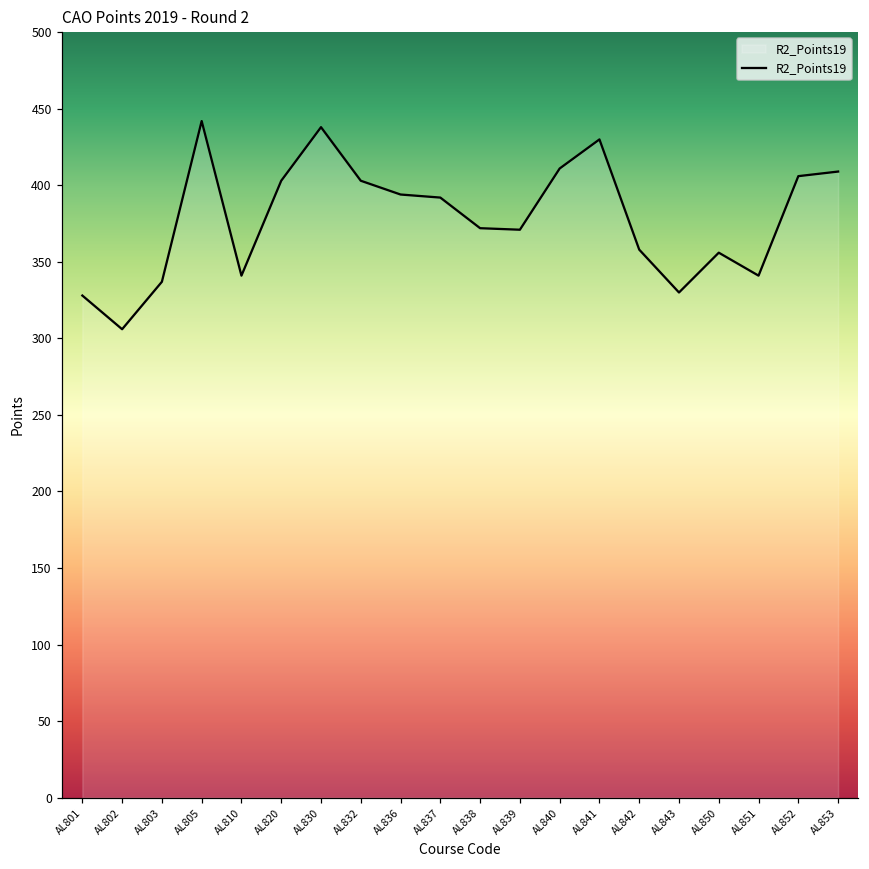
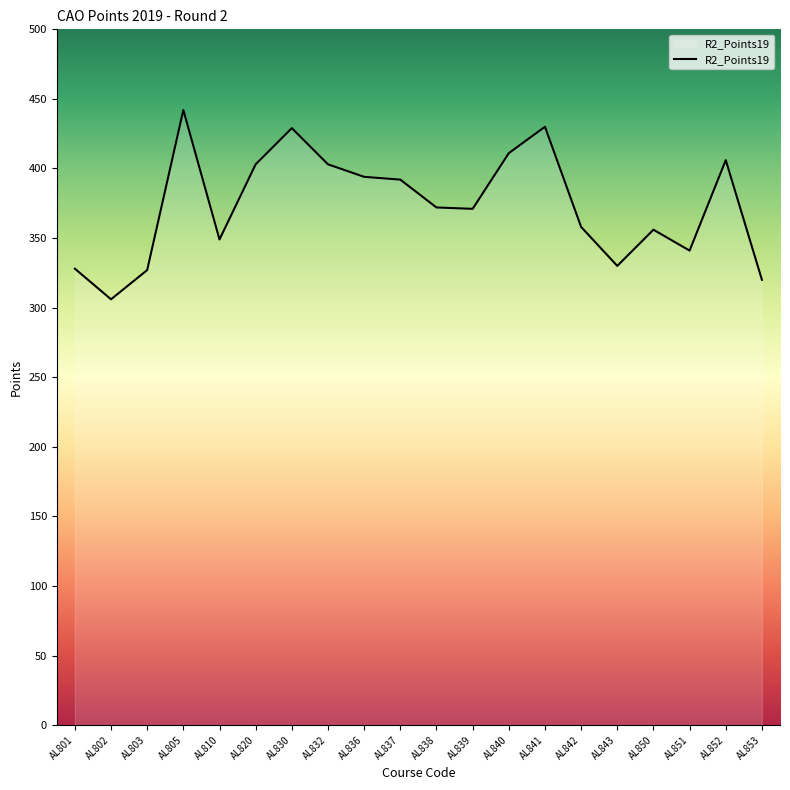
  {
    "AL801": 328,
    "AL802": 306,
-   "AL803": 337,
+   "AL803": 327,
    "AL805": 442,
-   "AL810": 341,
+   "AL810": 349,
    "AL820": 403,
-   "AL830": 438,
+   "AL830": 429,
    "AL832": 403,
    "AL836": 394,
    "AL837": 392,
    "AL838": 372,
    "AL839": 371,
    "AL840": 411,
    "AL841": 430,
    "AL842": 358,
    "AL843": 330,
    "AL850": 356,
    "AL851": 341,
    "AL852": 406,
-   "AL853": 409
+   "AL853": 320
  }
